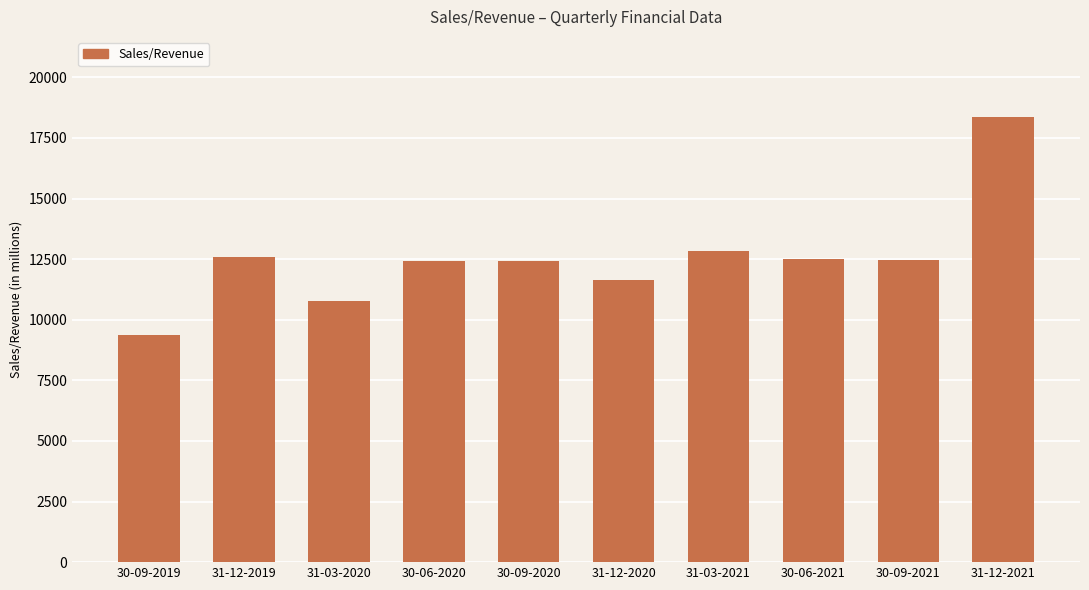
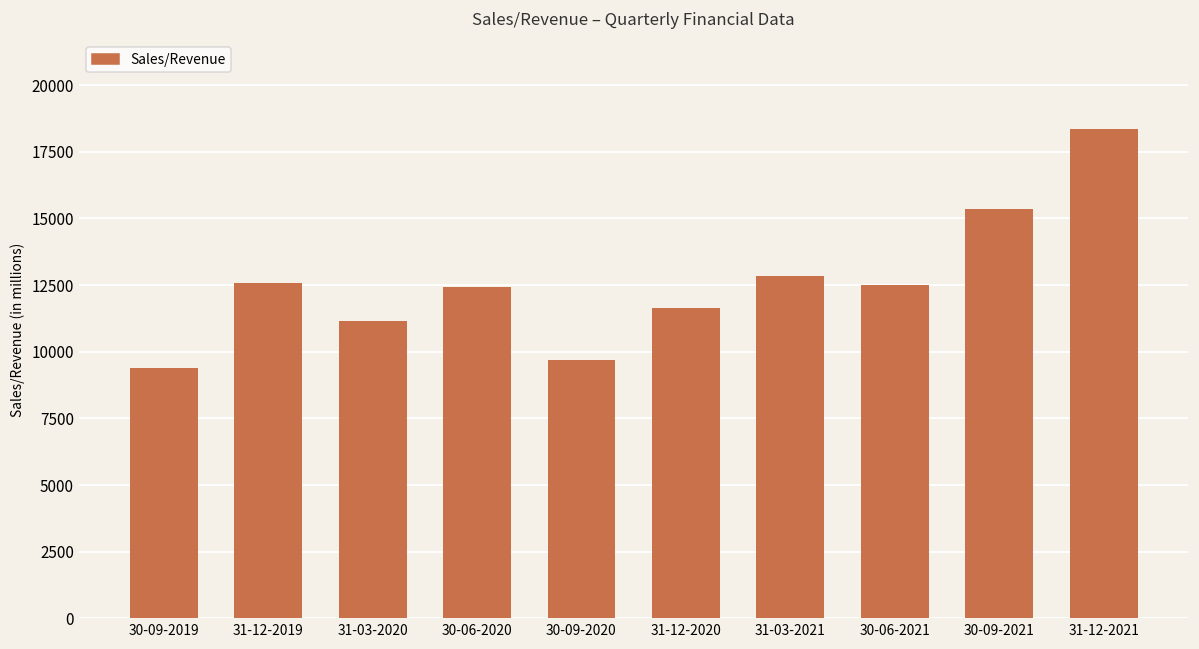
  {
    "30-09-2019": 9400,
    "31-12-2019": 12600,
-   "31-03-2020": 10800,
+   "31-03-2020": 11100,
    "30-06-2020": 12400,
-   "30-09-2020": 12400,
+   "30-09-2020": 9700,
    "31-12-2020": 11600,
    "31-03-2021": 12800,
    "30-06-2021": 12500,
-   "30-09-2021": 12400,
+   "30-09-2021": 15400,
    "31-12-2021": 18400
  }
